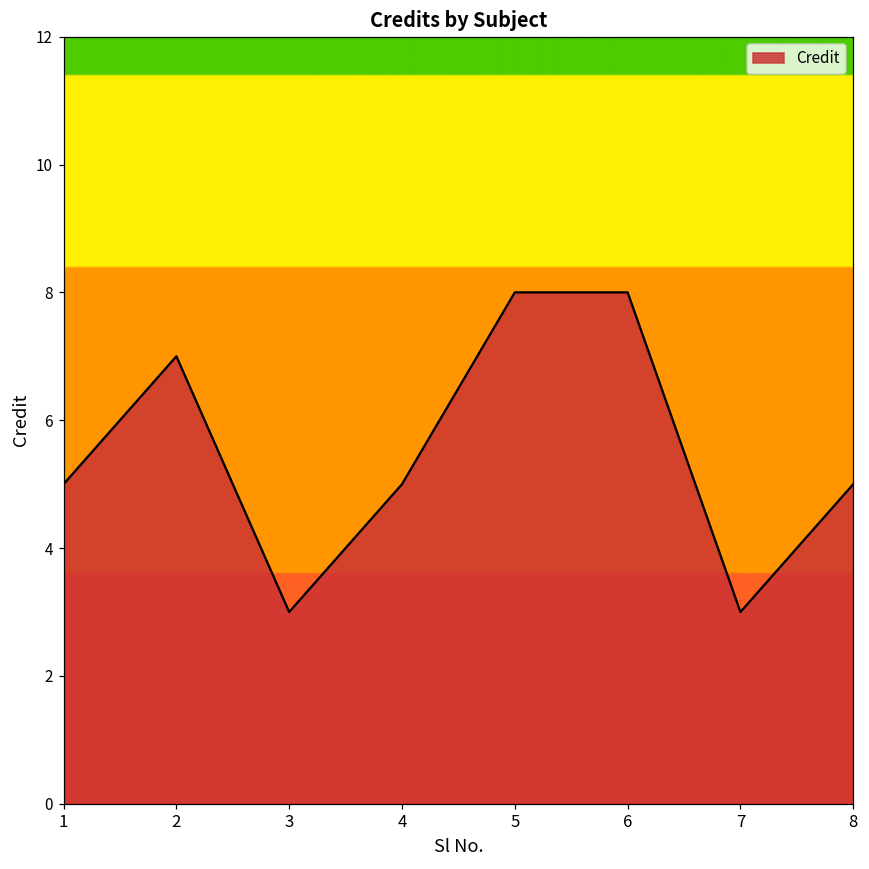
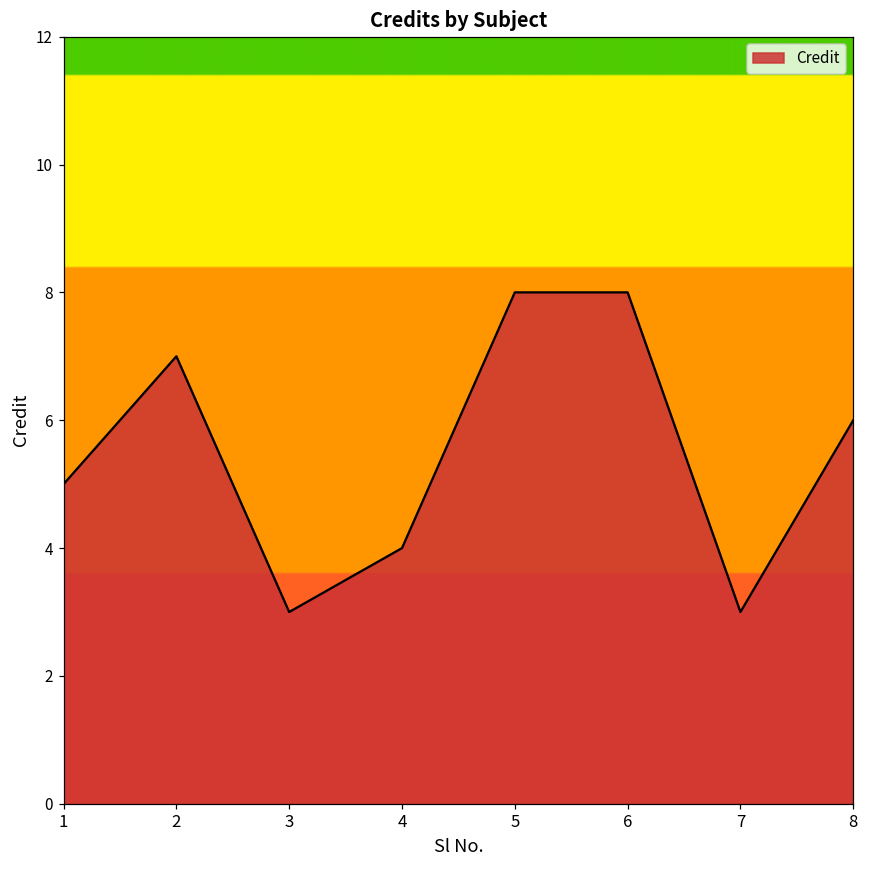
  {
    "1": 5,
    "2": 7,
    "3": 3,
-   "4": 5,
+   "4": 4,
    "5": 8,
    "6": 8,
    "7": 3,
-   "8": 5
+   "8": 6
  }
